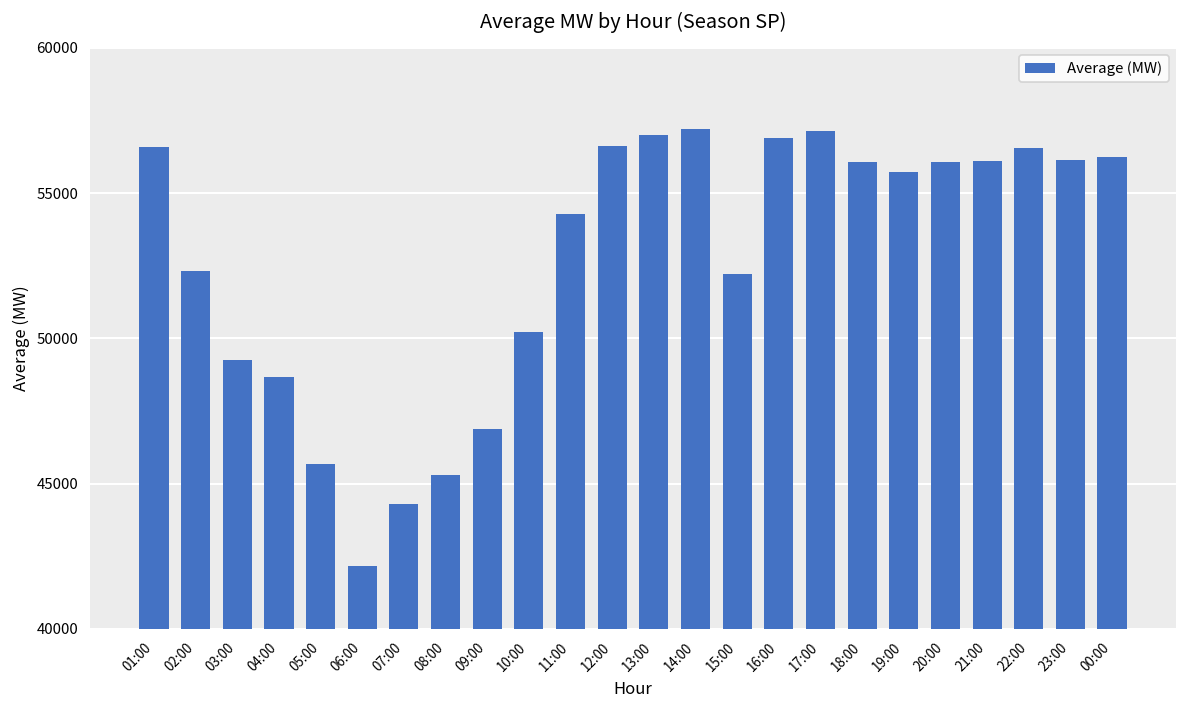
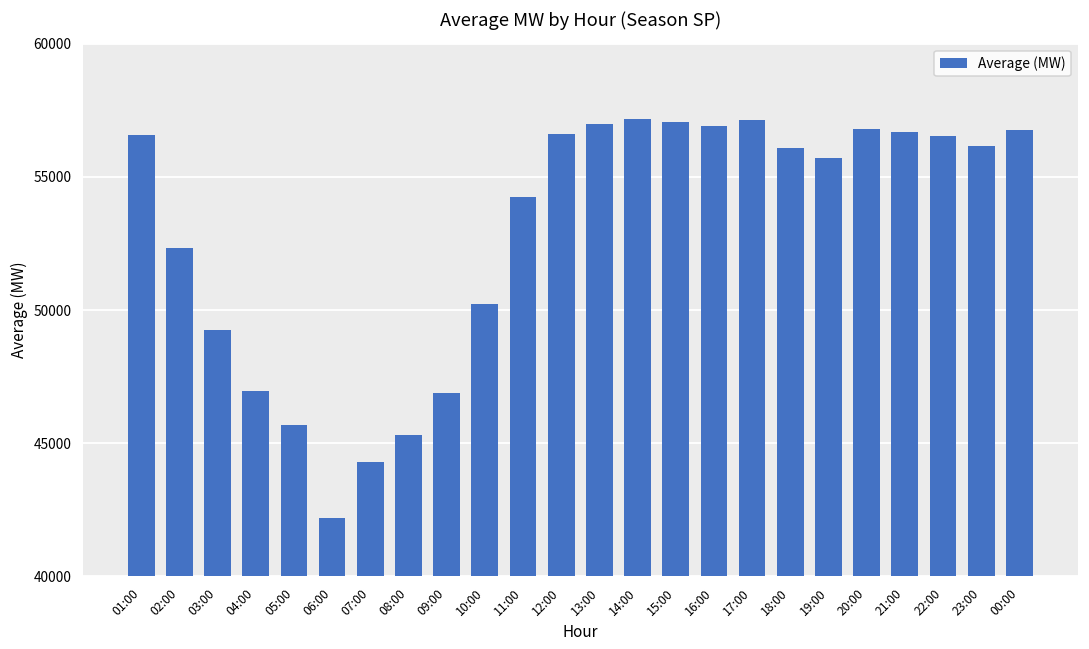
  {
    "01:00": 56600,
    "02:00": 52300,
    "03:00": 49300,
-   "04:00": 48700,
+   "04:00": 47000,
    "05:00": 45700,
    "06:00": 42200,
    "07:00": 44300,
    "08:00": 45300,
    "09:00": 46900,
    "10:00": 50200,
    "11:00": 54300,
    "12:00": 56600,
    "13:00": 57000,
    "14:00": 57200,
-   "15:00": 52200,
+   "15:00": 57100,
    "16:00": 56900,
    "17:00": 57100,
    "18:00": 56100,
    "19:00": 55700,
-   "20:00": 56100,
-   "21:00": 56100,
+   "20:00": 56800,
+   "21:00": 56700,
    "22:00": 56500,
    "23:00": 56100,
-   "00:00": 56200
+   "00:00": 56800
  }
